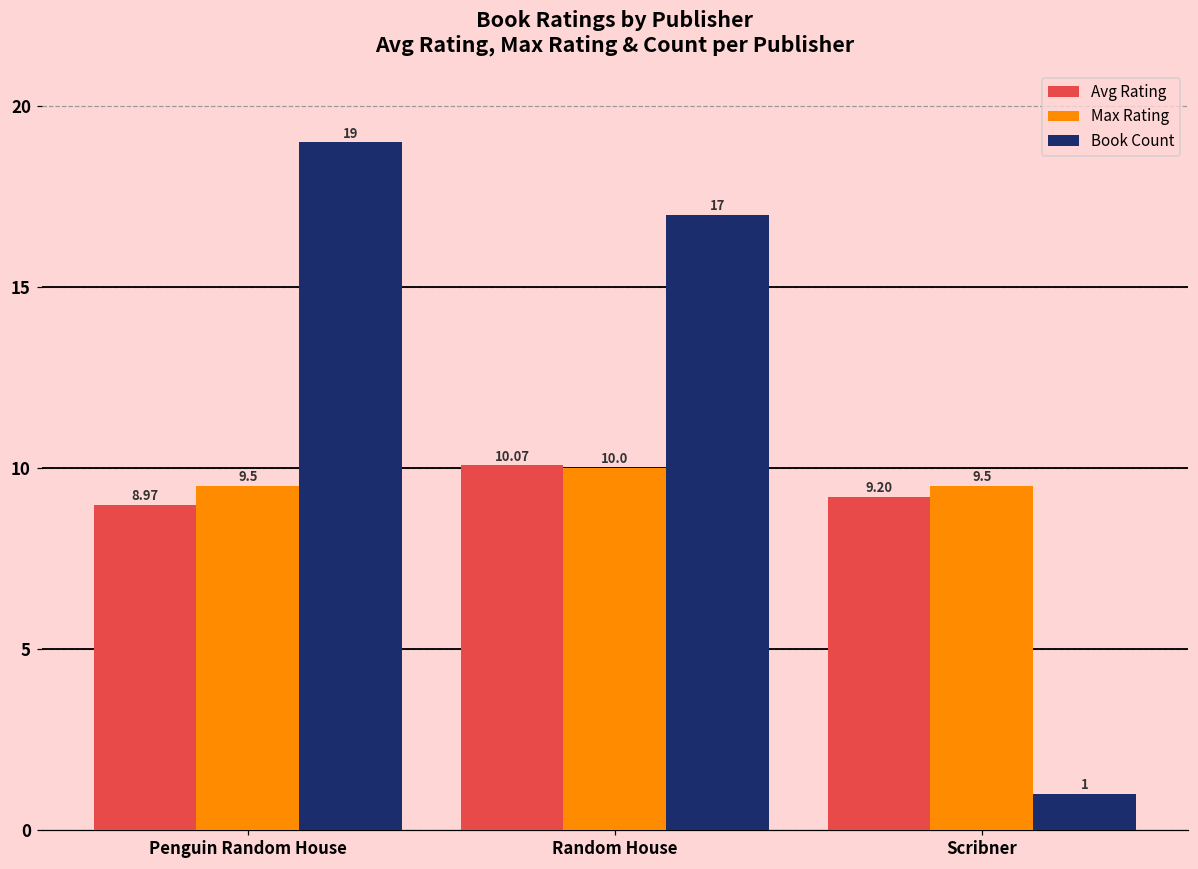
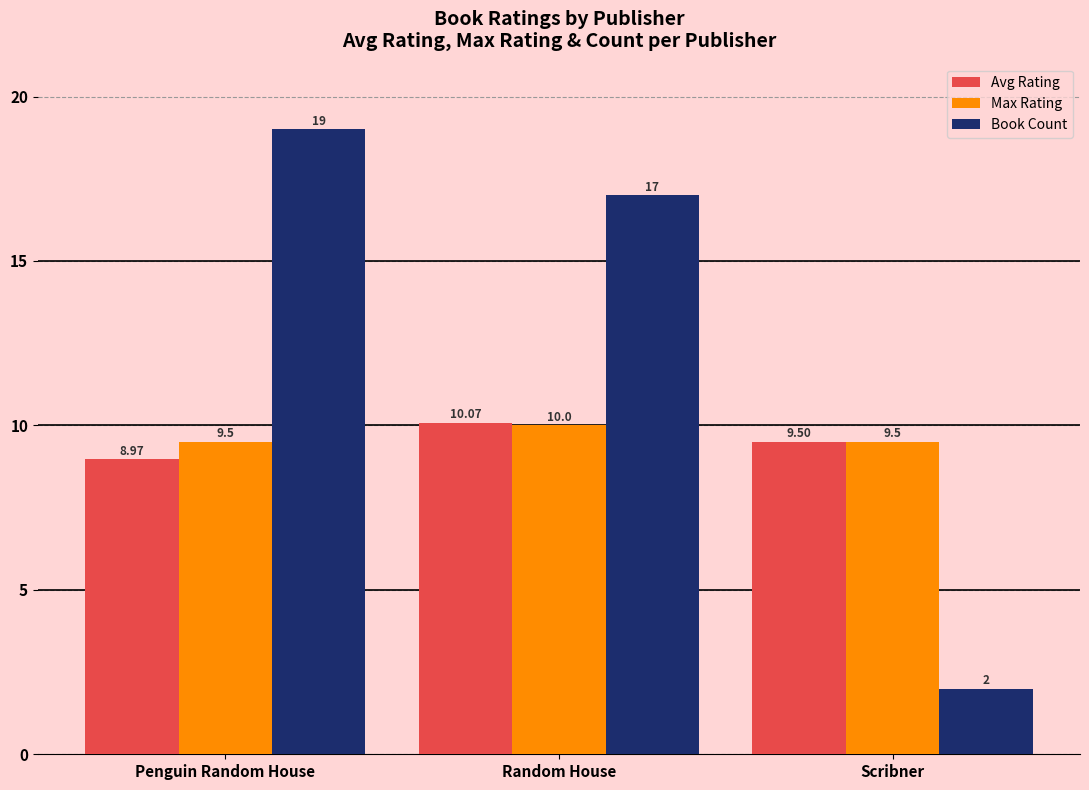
  {
    "Avg Rating": {
      "Penguin Random House": 8.97,
      "Random House": 10.07,
-     "Scribner": 9.20
+     "Scribner": 9.50
    },
    "Max Rating": {
      "Penguin Random House": 9.5,
      "Random House": 10.0,
      "Scribner": 9.5
    },
    "Book Count": {
      "Penguin Random House": 19,
      "Random House": 17,
-     "Scribner": 1
+     "Scribner": 2
    }
  }
